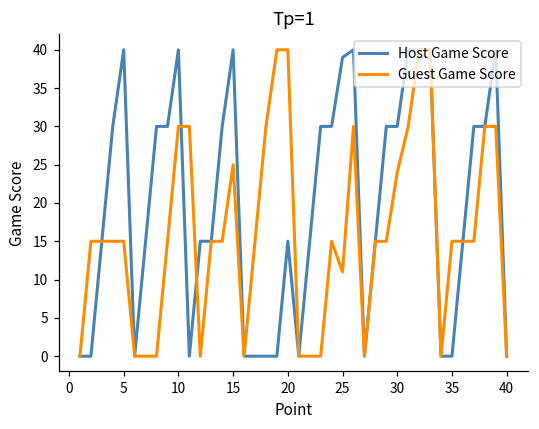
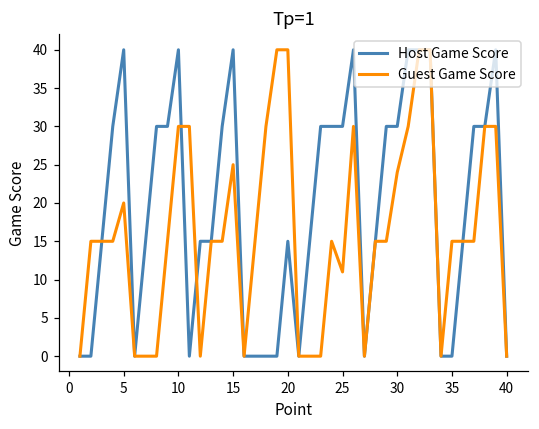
  {
    "Host Game Score": {
      "5": 40,
      "10": 40,
      "15": 40,
      "20": 15,
-     "25": 39,
+     "25": 30,
      "30": 30,
      "35": 0
    },
    "Guest Game Score": {
-     "5": 15,
+     "5": 20,
      "10": 30,
      "15": 25,
      "20": 40,
      "25": 11,
      "30": 24,
      "35": 15
    }
  }
